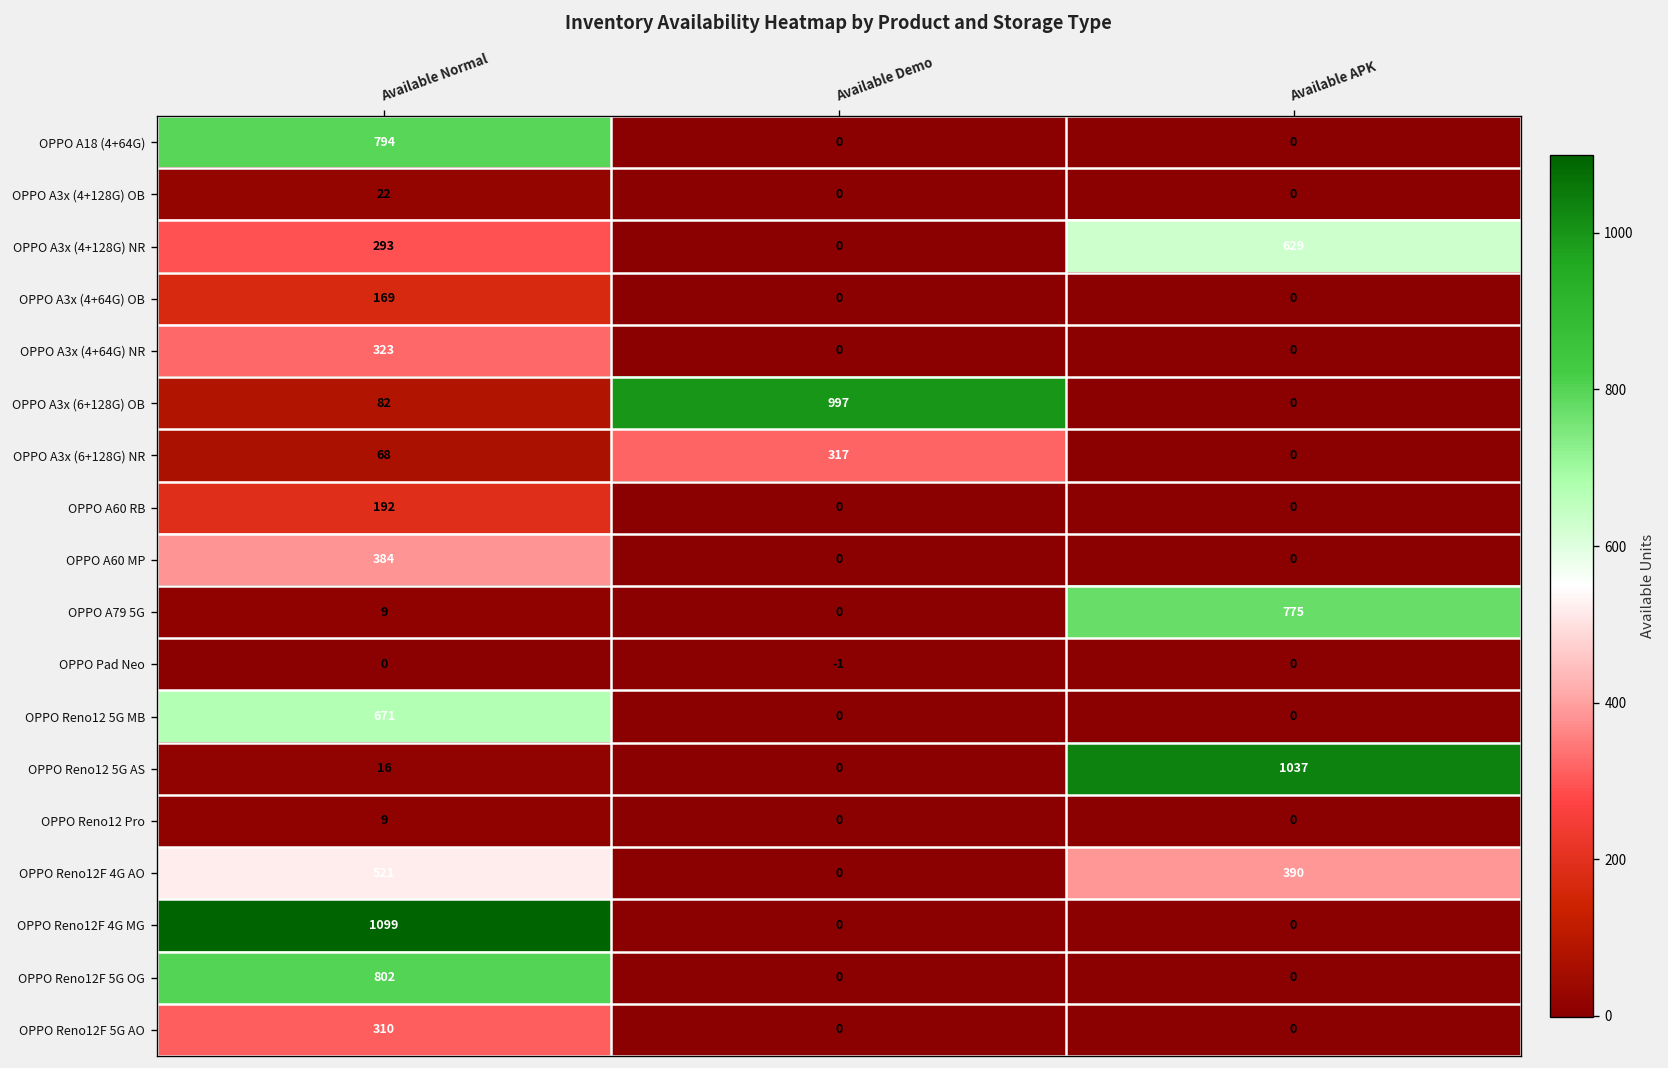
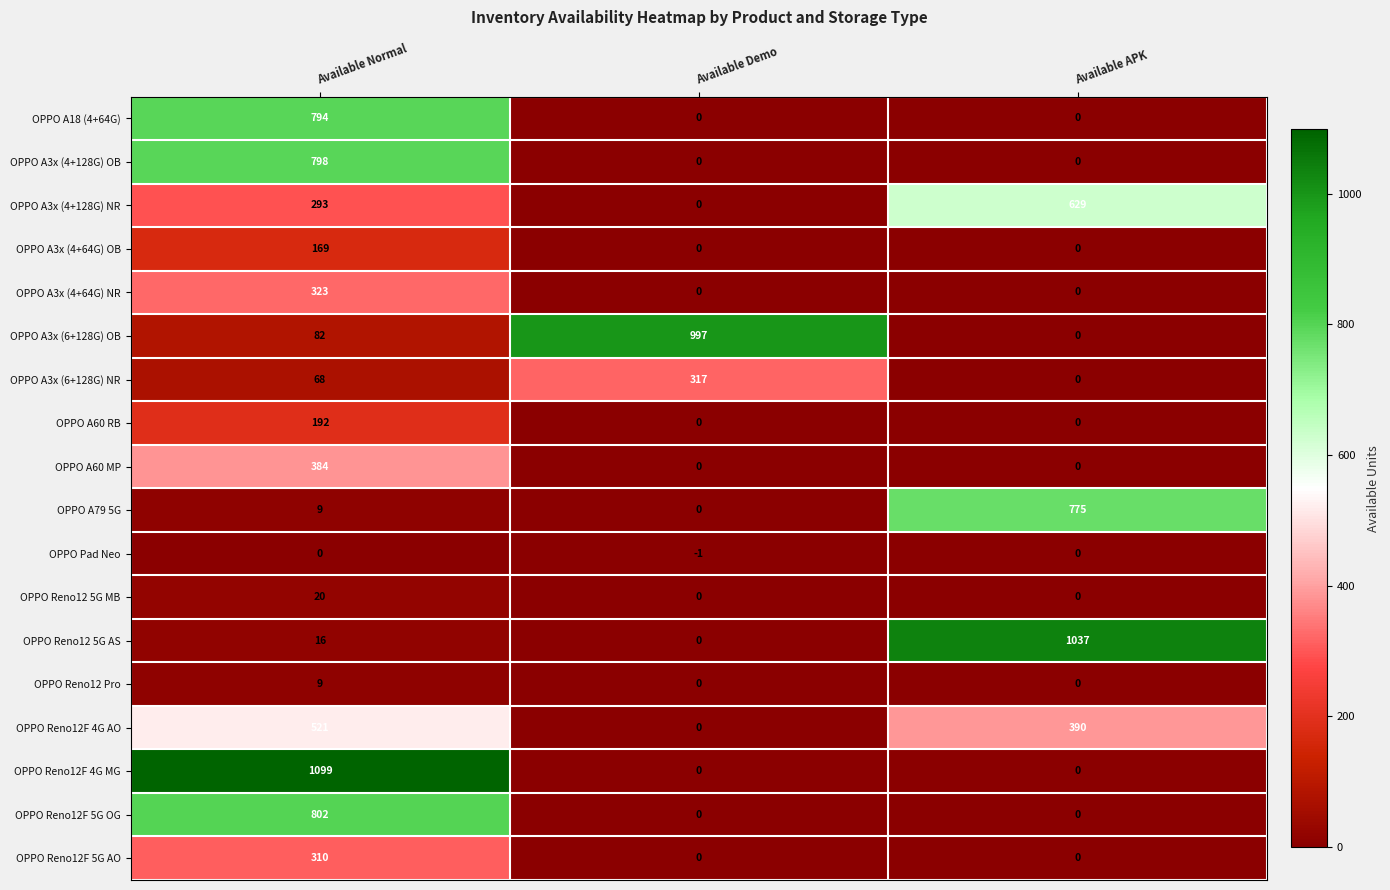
  {
    "OPPO A18 (4+64G)": {
      "Available Normal": 794,
      "Available Demo": 0,
      "Available APK": 0
    },
    "OPPO A3x (4+128G) OB": {
-     "Available Normal": 22,
+     "Available Normal": 798,
      "Available Demo": 0,
      "Available APK": 0
    },
    "OPPO A3x (4+128G) NR": {
      "Available Normal": 293,
      "Available Demo": 0,
      "Available APK": 629
    },
    "OPPO A3x (4+64G) OB": {
      "Available Normal": 169,
      "Available Demo": 0,
      "Available APK": 0
    },
    "OPPO A3x (4+64G) NR": {
      "Available Normal": 323,
      "Available Demo": 0,
      "Available APK": 0
    },
    "OPPO A3x (6+128G) OB": {
      "Available Normal": 82,
      "Available Demo": 997,
      "Available APK": 0
    },
    "OPPO A3x (6+128G) NR": {
      "Available Normal": 68,
      "Available Demo": 317,
      "Available APK": 0
    },
    "OPPO A60 RB": {
      "Available Normal": 192,
      "Available Demo": 0,
      "Available APK": 0
    },
    "OPPO A60 MP": {
      "Available Normal": 384,
      "Available Demo": 0,
      "Available APK": 0
    },
    "OPPO A79 5G": {
      "Available Normal": 9,
      "Available Demo": 0,
      "Available APK": 775
    },
    "OPPO Pad Neo": {
      "Available Normal": 0,
      "Available Demo": -1,
      "Available APK": 0
    },
    "OPPO Reno12 5G MB": {
-     "Available Normal": 671,
+     "Available Normal": 20,
      "Available Demo": 0,
      "Available APK": 0
    },
    "OPPO Reno12 5G AS": {
      "Available Normal": 16,
      "Available Demo": 0,
      "Available APK": 1037
    },
    "OPPO Reno12 Pro": {
      "Available Normal": 9,
      "Available Demo": 0,
      "Available APK": 0
    },
    "OPPO Reno12F 4G AO": {
      "Available Demo": 0,
      "Available APK": 390
    },
    "OPPO Reno12F 4G MG": {
      "Available Normal": 1099,
      "Available Demo": 0,
      "Available APK": 0
    },
    "OPPO Reno12F 5G OG": {
      "Available Normal": 802,
      "Available Demo": 0,
      "Available APK": 0
    },
    "OPPO Reno12F 5G AO": {
      "Available Normal": 310,
      "Available Demo": 0,
      "Available APK": 0
    }
  }
